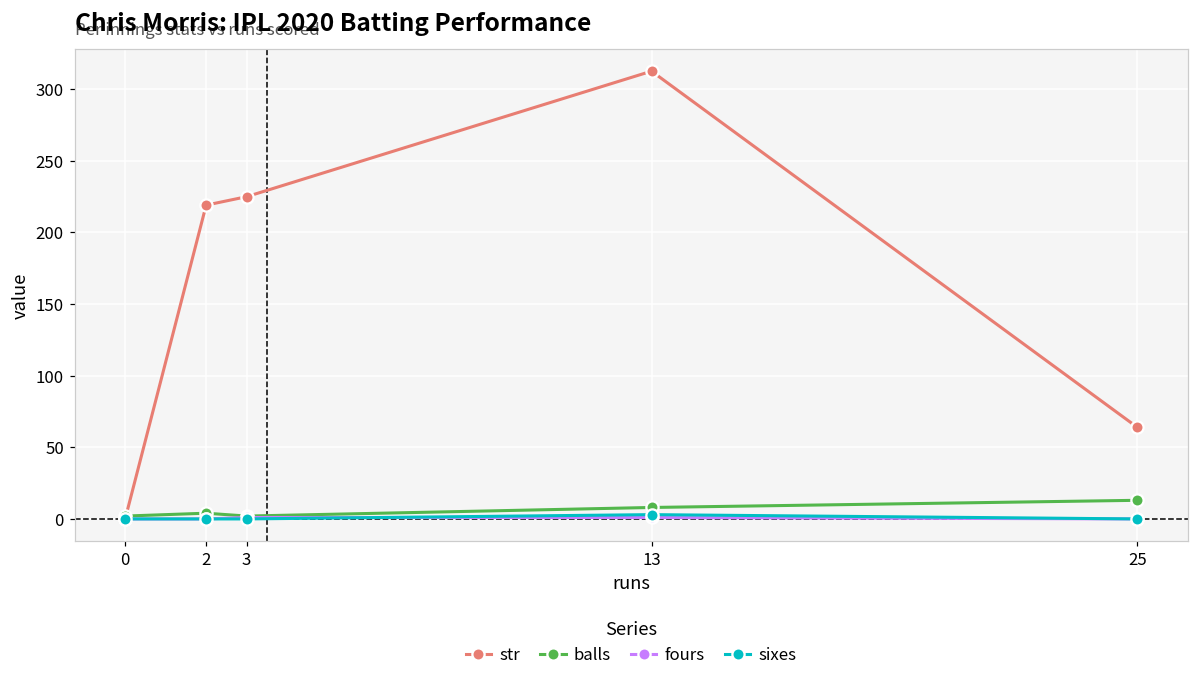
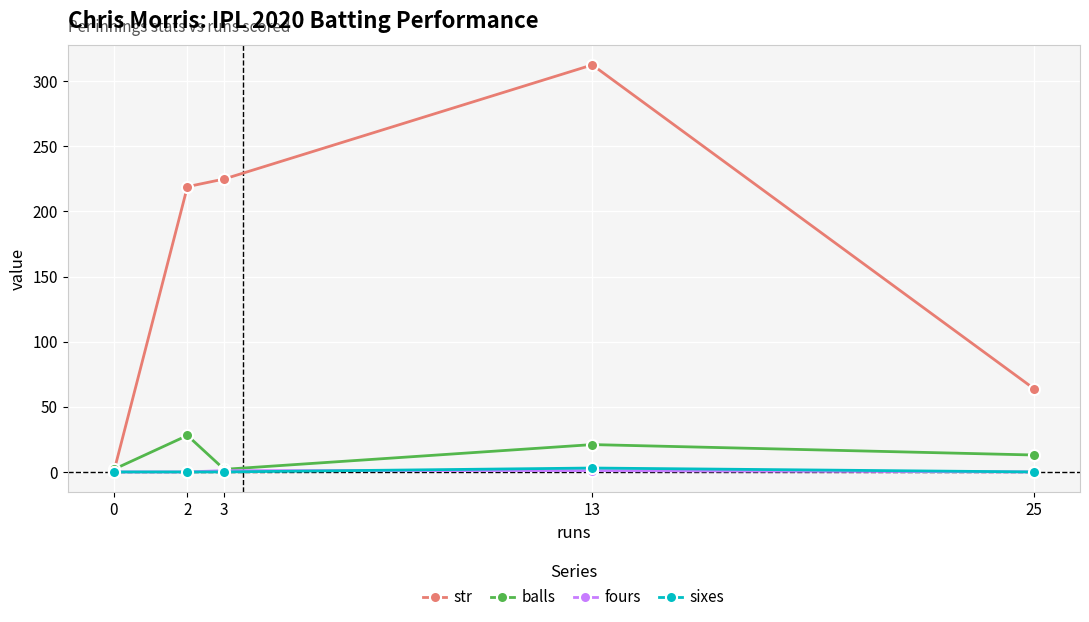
  {
    "str": {
      "2": 219,
      "3": 225,
      "13": 313,
      "25": 64
    },
    "balls": {
      "0": 2,
-     "2": 4,
-     "13": 8,
+     "2": 28,
+     "13": 21,
      "25": 13
    },
    "fours": {
      "13": 1
    },
    "sixes": {
      "13": 3
    }
  }
